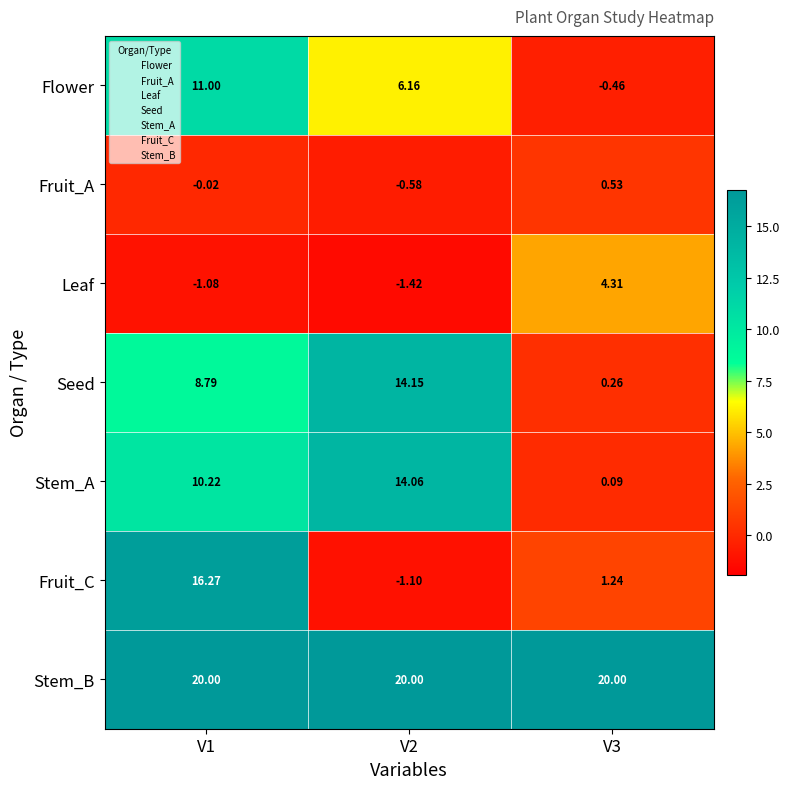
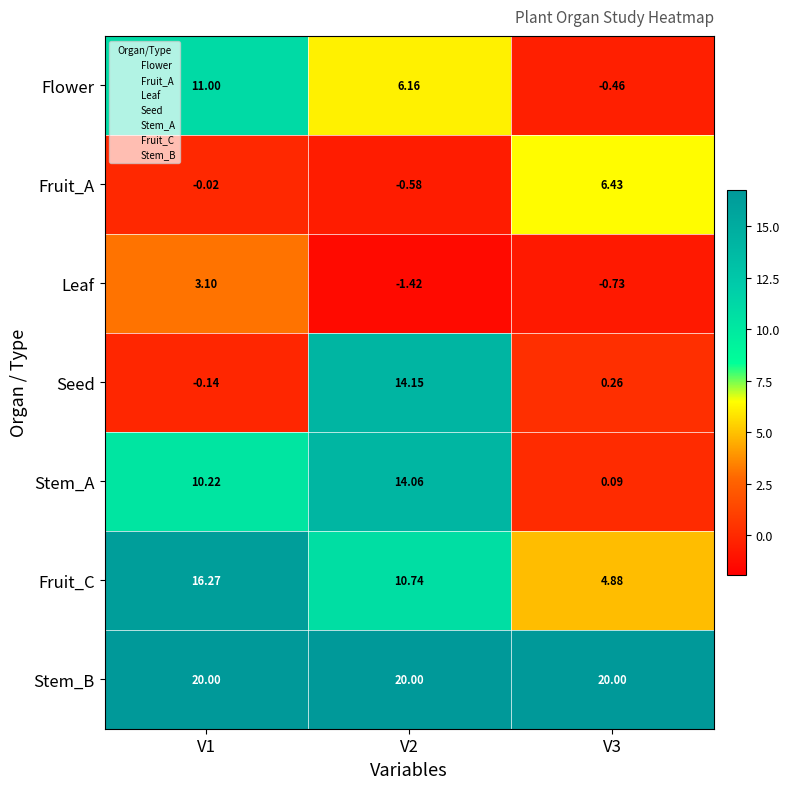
  {
    "Flower": {
      "V1": 11.00,
      "V2": 6.16,
      "V3": -0.46
    },
    "Fruit_A": {
      "V1": -0.02,
      "V2": -0.58,
-     "V3": 0.53
+     "V3": 6.43
    },
    "Leaf": {
-     "V1": -1.08,
+     "V1": 3.10,
      "V2": -1.42,
-     "V3": 4.31
+     "V3": -0.73
    },
    "Seed": {
-     "V1": 8.79,
+     "V1": -0.14,
      "V2": 14.15,
      "V3": 0.26
    },
    "Stem_A": {
      "V1": 10.22,
      "V2": 14.06,
      "V3": 0.09
    },
    "Fruit_C": {
      "V1": 16.27,
-     "V2": -1.10,
-     "V3": 1.24
+     "V2": 10.74,
+     "V3": 4.88
    },
    "Stem_B": {
      "V1": 20.00,
      "V2": 20.00,
      "V3": 20.00
    }
  }
